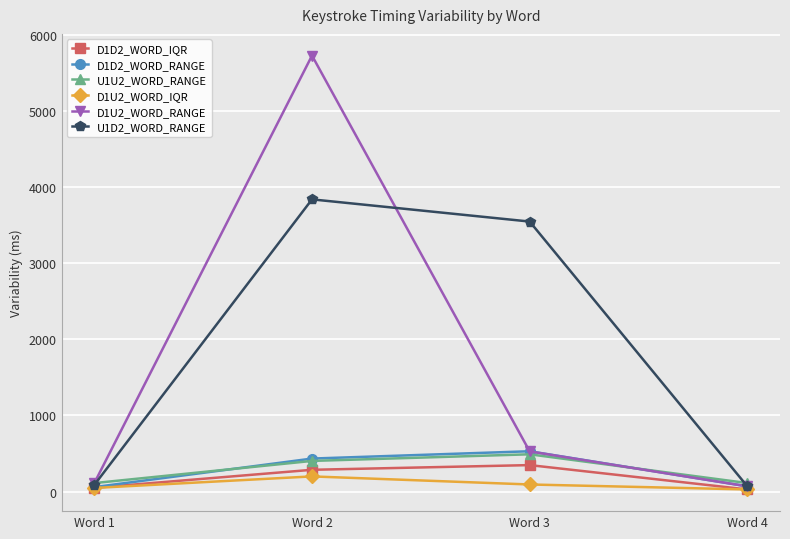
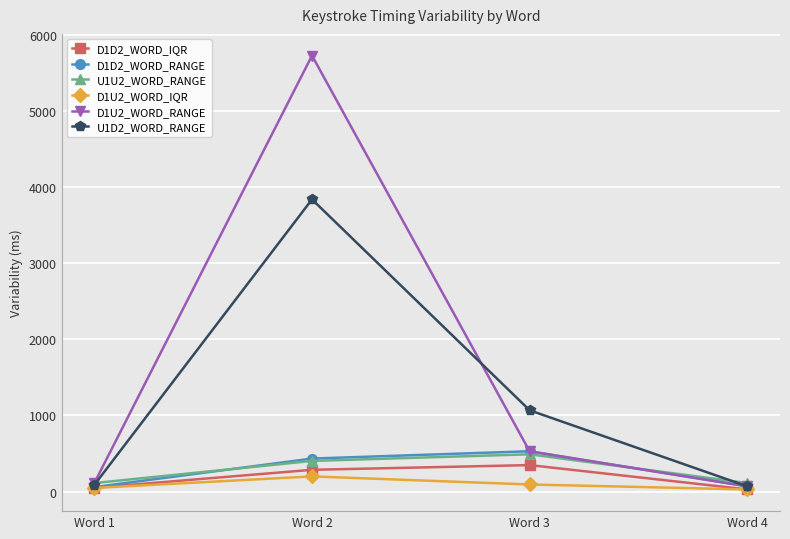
  {
    "D1D2_WORD_IQR": {
      "Word 2": 300,
      "Word 3": 300
    },
    "U1U2_WORD_RANGE": {
      "Word 3": 500,
      "Word 4": 100
    },
    "D1U2_WORD_IQR": {
      "Word 2": 200,
      "Word 3": 100
    },
    "D1U2_WORD_RANGE": {
      "Word 2": 5700
    },
    "U1D2_WORD_RANGE": {
      "Word 2": 3800,
-     "Word 3": 3500
+     "Word 3": 1100
    }
  }
